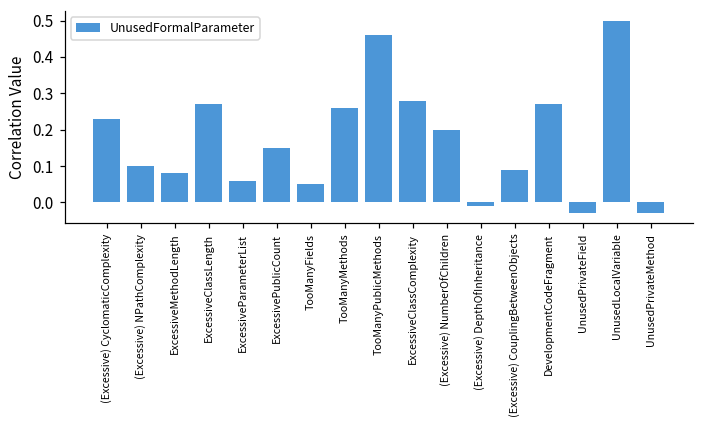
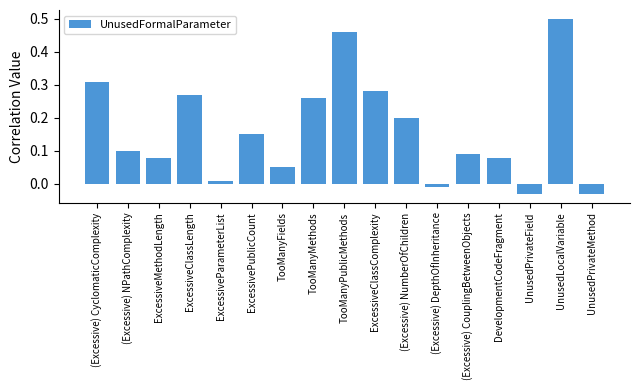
  {
-   "(Excessive) CyclomaticComplexity": 0.23,
+   "(Excessive) CyclomaticComplexity": 0.31,
    "(Excessive) NPathComplexity": 0.10,
    "ExcessiveMethodLength": 0.08,
    "ExcessiveClassLength": 0.27,
-   "ExcessiveParameterList": 0.06,
+   "ExcessiveParameterList": 0.01,
    "ExcessivePublicCount": 0.15,
    "TooManyFields": 0.05,
    "TooManyMethods": 0.26,
    "TooManyPublicMethods": 0.46,
    "ExcessiveClassComplexity": 0.28,
    "(Excessive) NumberOfChildren": 0.20,
    "(Excessive) DepthOfInheritance": -0.01,
    "(Excessive) CouplingBetweenObjects": 0.09,
-   "DevelopmentCodeFragment": 0.27,
+   "DevelopmentCodeFragment": 0.08,
    "UnusedPrivateField": -0.03,
    "UnusedLocalVariable": 0.50,
    "UnusedPrivateMethod": -0.03
  }
